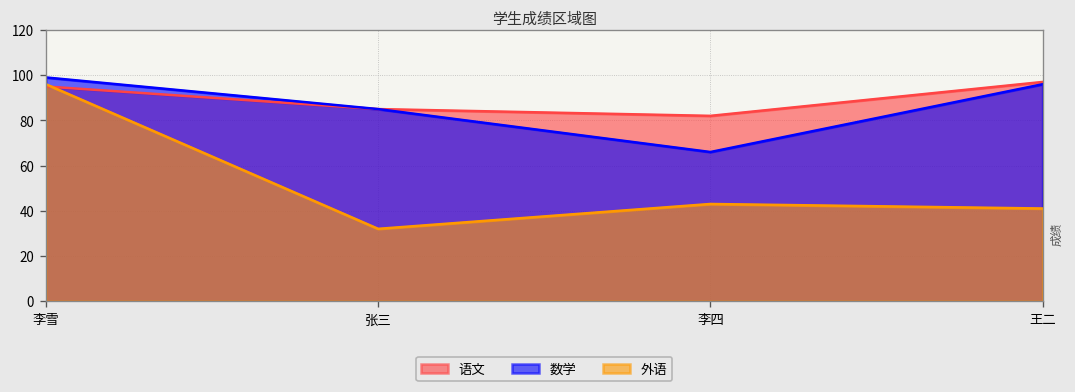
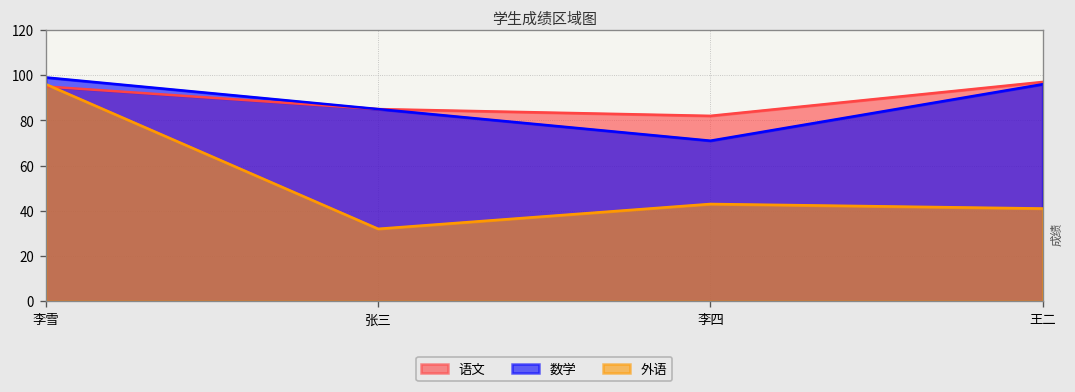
  {
    "语文": {
      "李四": 82
    },
    "数学": {
      "李雪": 99,
-     "李四": 66
+     "李四": 71
    },
    "外语": {
      "张三": 32,
      "李四": 43,
      "王二": 41
    }
  }
